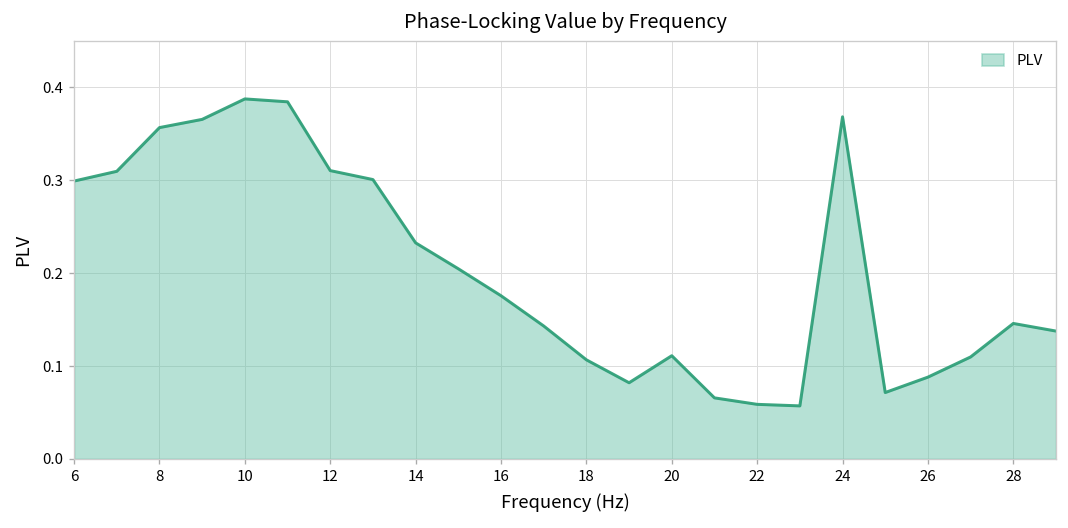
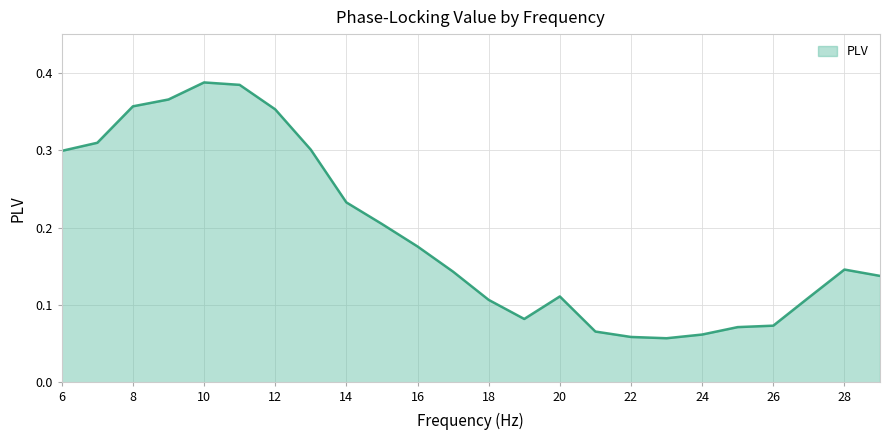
  {
    "6": 0.30,
    "8": 0.36,
    "10": 0.39,
-   "12": 0.31,
+   "12": 0.35,
    "14": 0.23,
    "16": 0.18,
    "18": 0.11,
    "20": 0.11,
    "22": 0.06,
-   "24": 0.37,
-   "26": 0.09,
+   "24": 0.06,
+   "26": 0.07,
    "28": 0.15
  }
